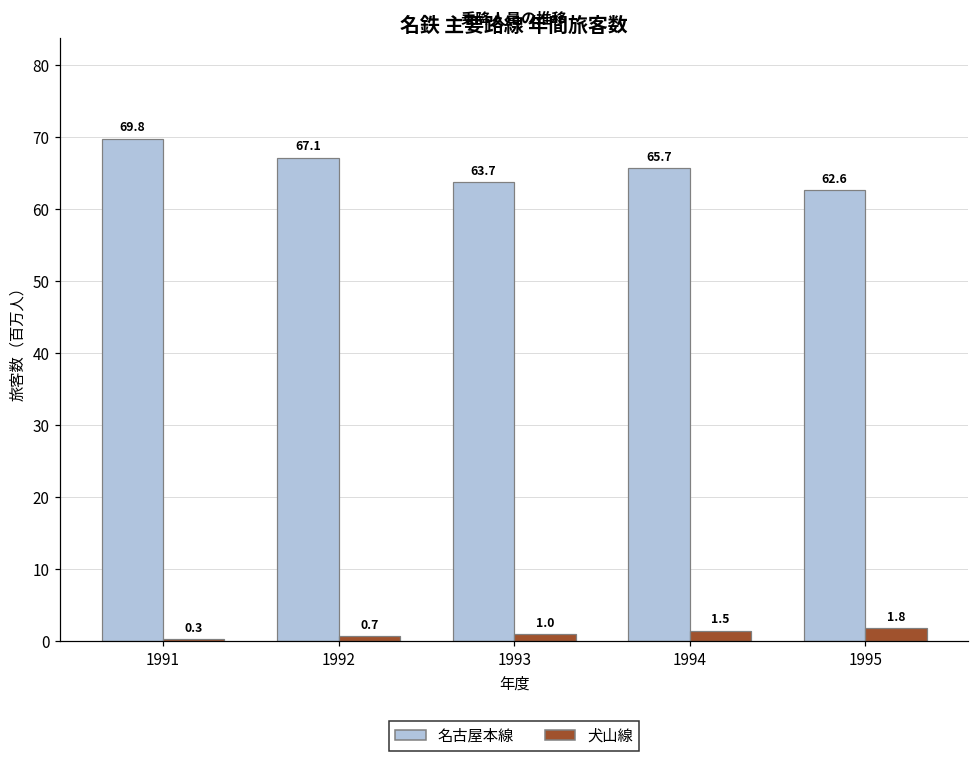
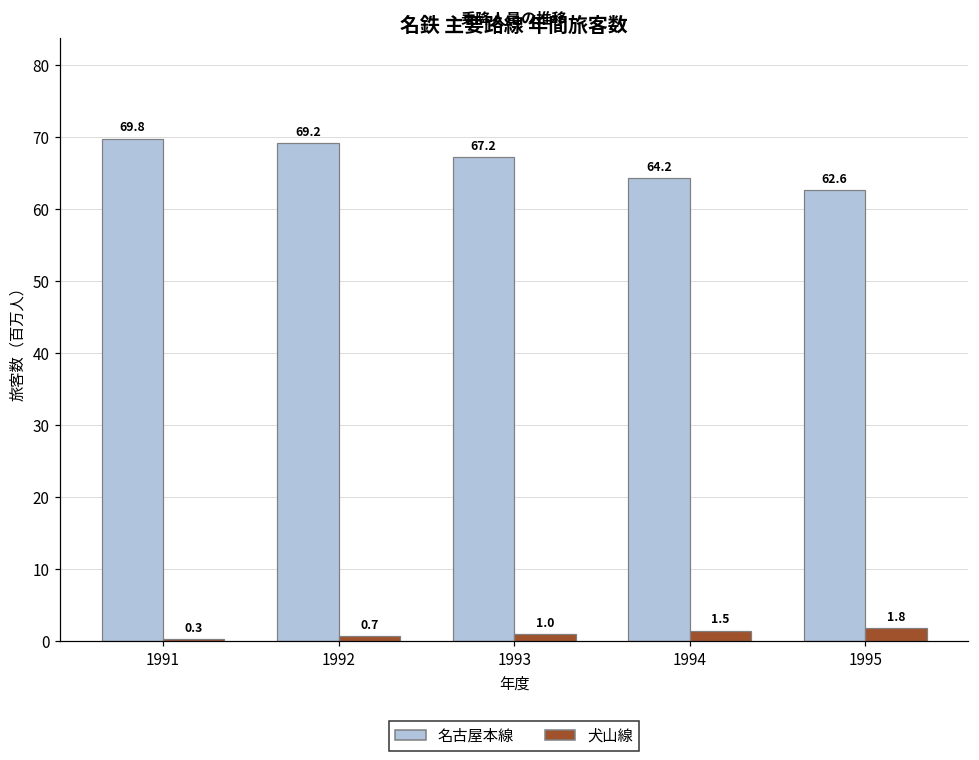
  {
    "名古屋本線": {
      "1991": 69.8,
-     "1992": 67.1,
-     "1993": 63.7,
-     "1994": 65.7,
+     "1992": 69.2,
+     "1993": 67.2,
+     "1994": 64.2,
      "1995": 62.6
    },
    "犬山線": {
      "1991": 0.3,
      "1992": 0.7,
      "1993": 1.0,
      "1994": 1.5,
      "1995": 1.8
    }
  }
